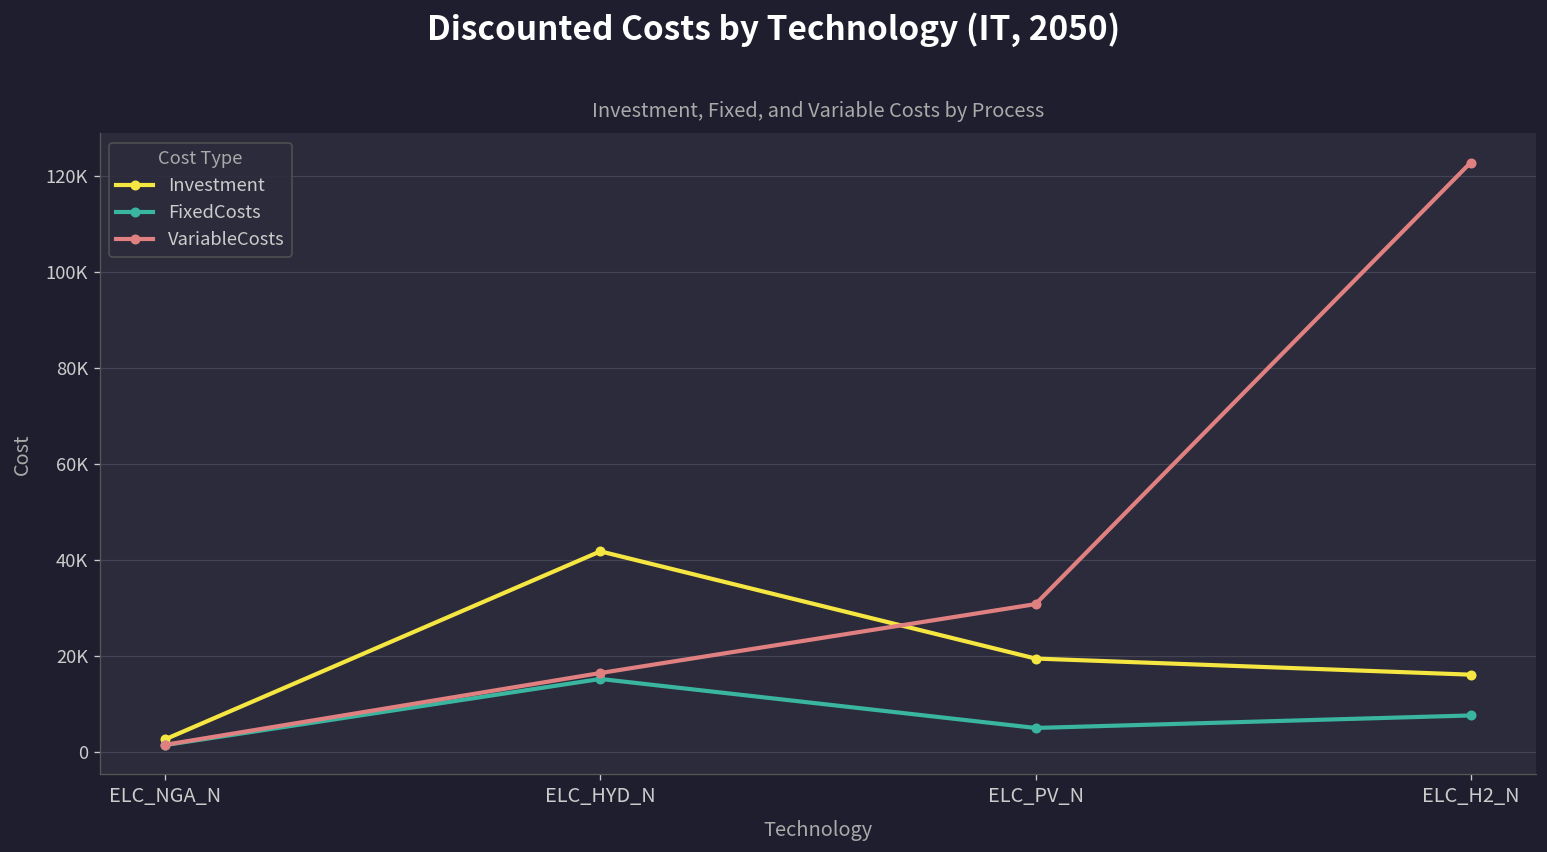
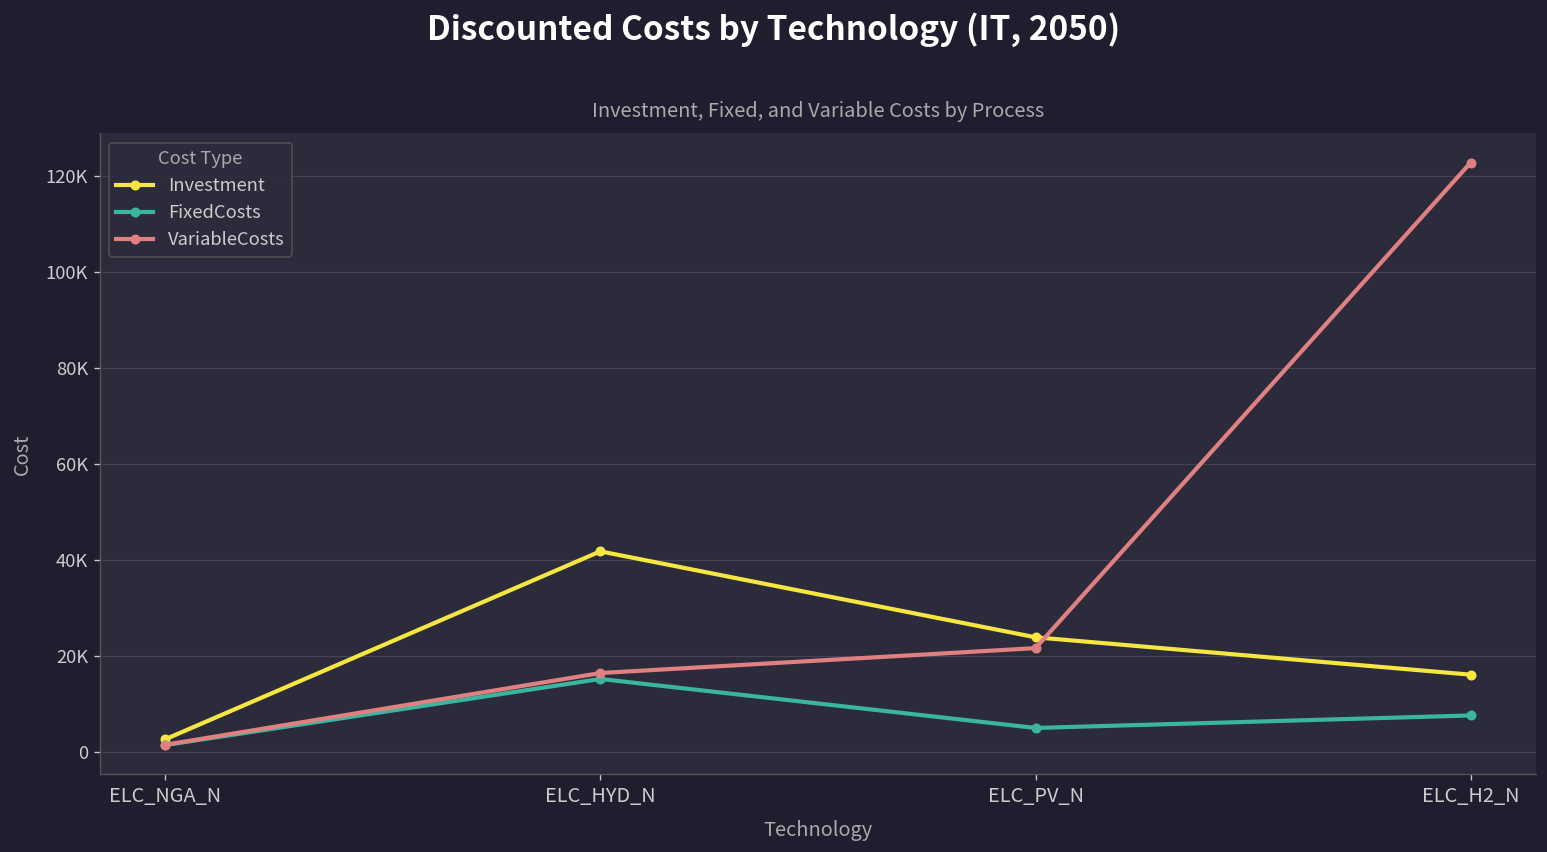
  {
    "Investment": {
      "ELC_NGA_N": 3000,
      "ELC_HYD_N": 42000,
-     "ELC_PV_N": 20000,
+     "ELC_PV_N": 24000,
      "ELC_H2_N": 16000
    },
    "FixedCosts": {
      "ELC_HYD_N": 15000,
      "ELC_PV_N": 5000,
      "ELC_H2_N": 8000
    },
    "VariableCosts": {
      "ELC_HYD_N": 17000,
-     "ELC_PV_N": 31000,
+     "ELC_PV_N": 22000,
      "ELC_H2_N": 123000
    }
  }
